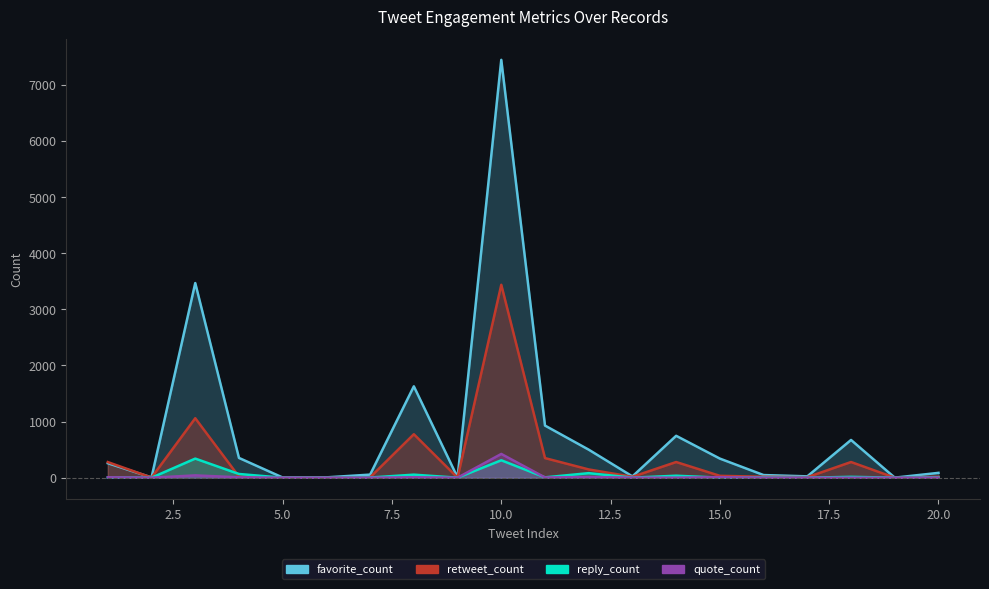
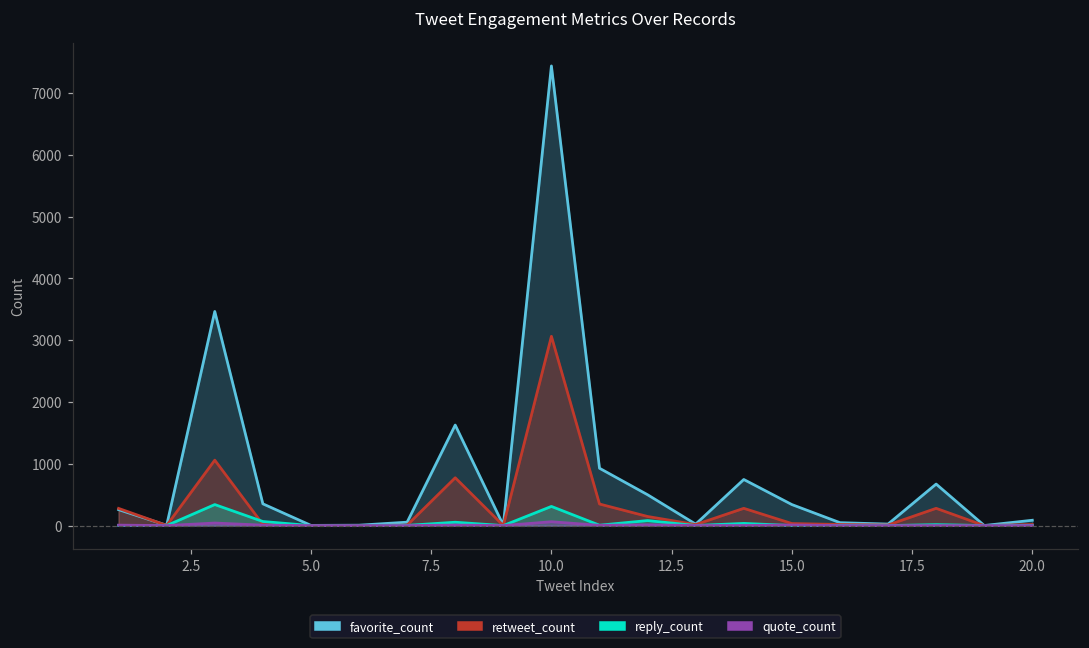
  {
    "retweet_count": {
-     "10.0": 3400
+     "10.0": 3100
    },
    "quote_count": {
-     "10.0": 400
+     "10.0": 100
    }
  }
